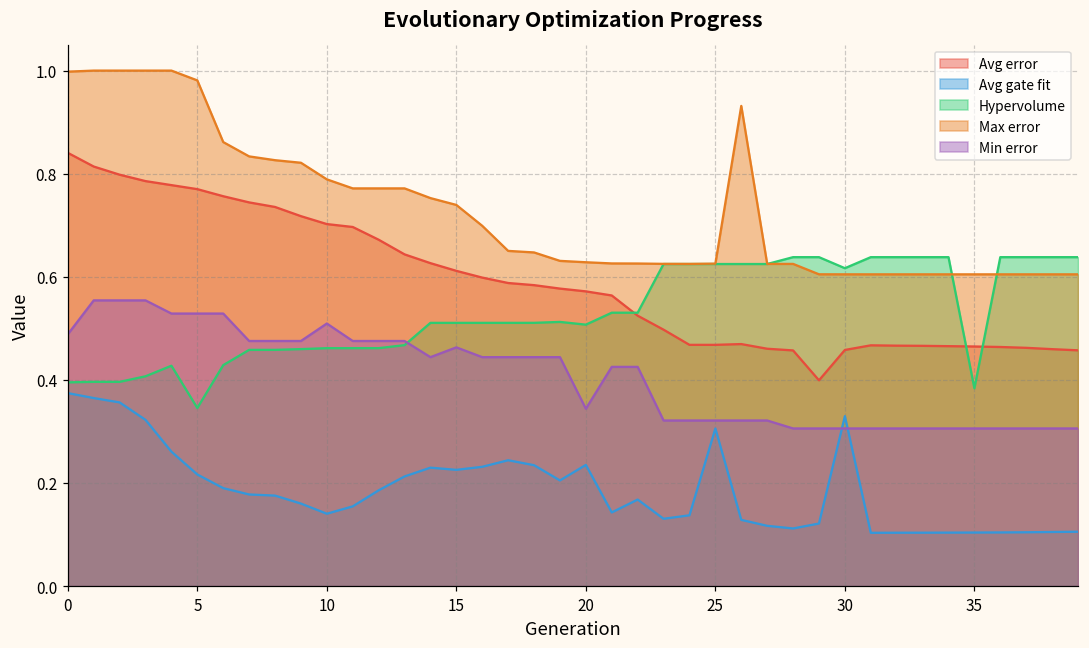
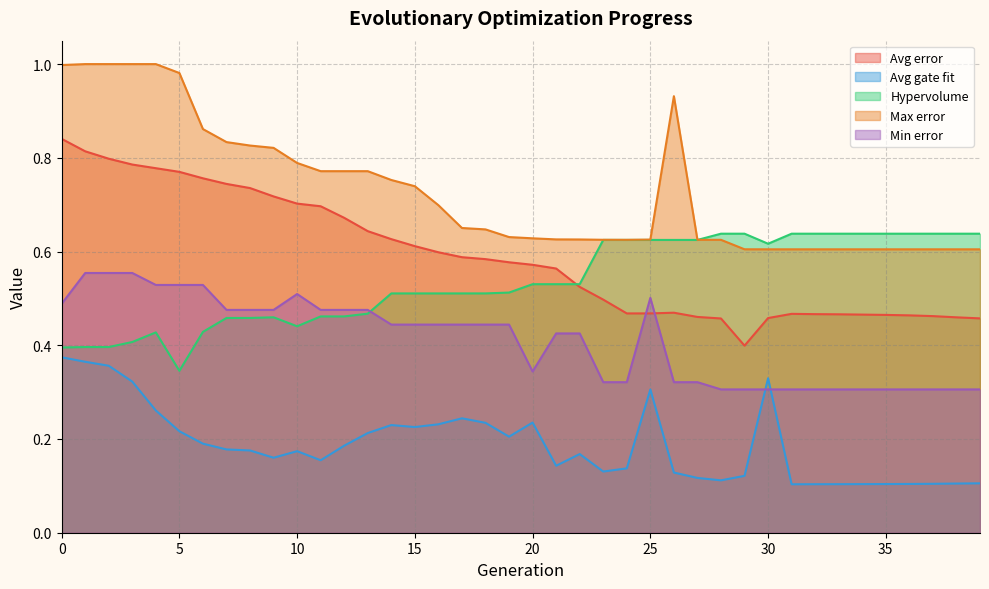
  {
    "Avg gate fit": {
      "0": 0.37,
      "5": 0.22,
-     "10": 0.14,
+     "10": 0.17,
      "15": 0.23,
      "20": 0.24,
      "25": 0.31,
      "30": 0.33,
      "35": 0.10
    },
    "Hypervolume": {
      "0": 0.40,
      "5": 0.35,
-     "10": 0.46,
+     "10": 0.44,
      "15": 0.51,
-     "20": 0.51,
+     "20": 0.53,
      "30": 0.62,
-     "35": 0.38
+     "35": 0.64
    },
    "Min error": {
      "0": 0.49,
      "5": 0.53,
      "10": 0.51,
-     "15": 0.46,
+     "15": 0.44,
      "20": 0.34,
-     "25": 0.32,
+     "25": 0.50,
      "30": 0.31,
      "35": 0.31
    }
  }
